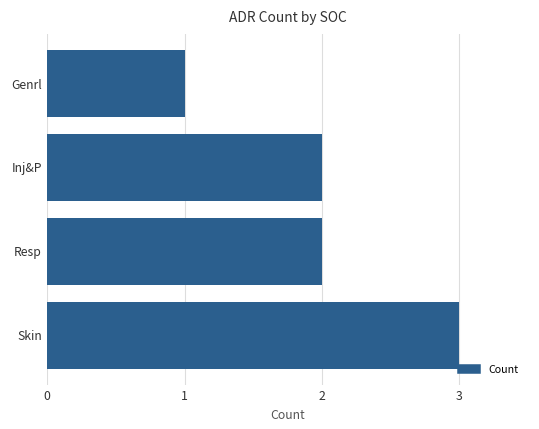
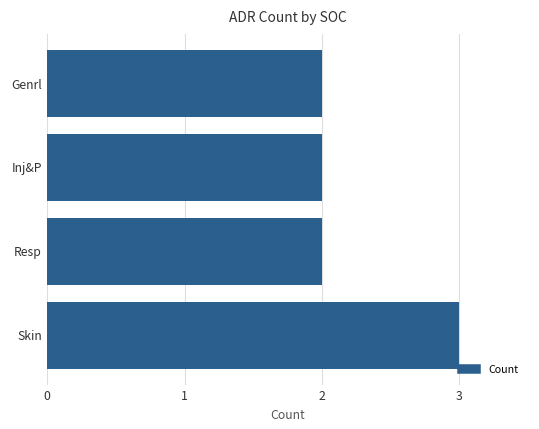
  {
-   "Genrl": 1,
+   "Genrl": 2,
    "Inj&P": 2,
    "Resp": 2,
    "Skin": 3
  }
